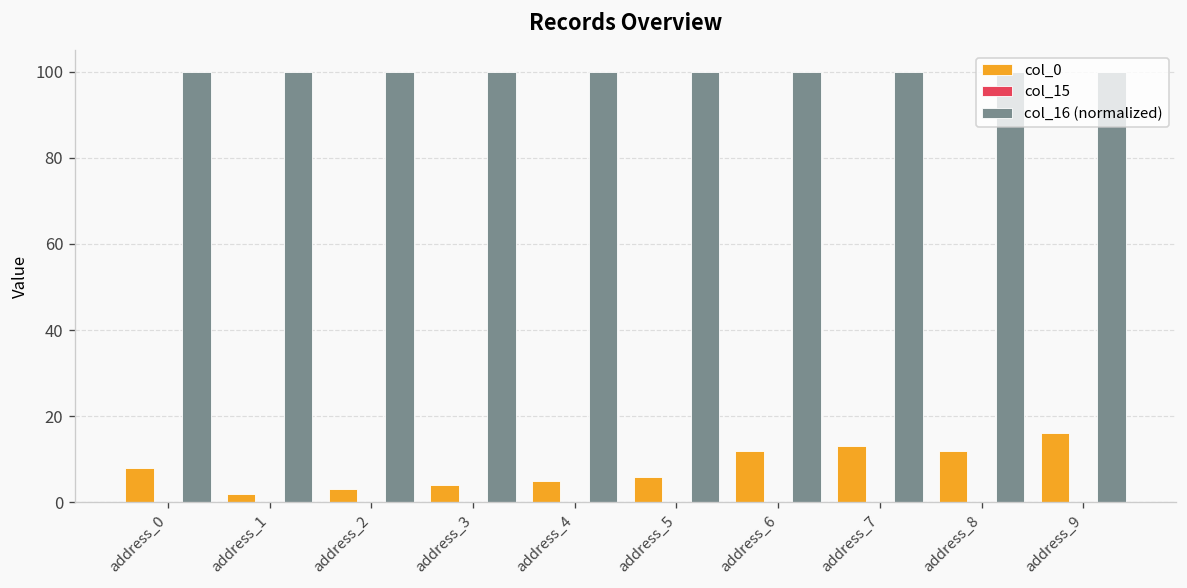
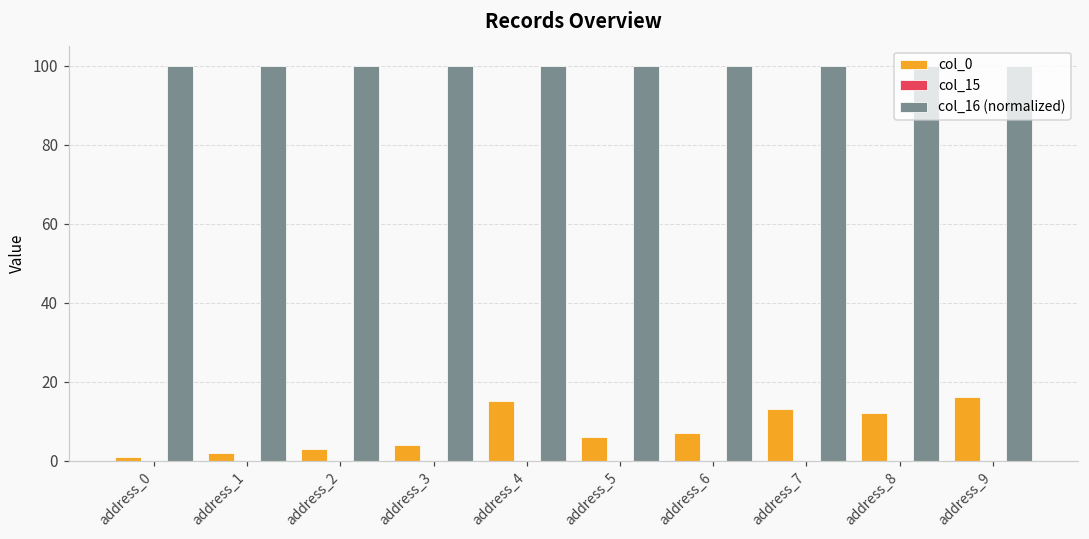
  {
    "col_0": {
-     "address_0": 8,
+     "address_0": 1,
      "address_1": 2,
      "address_2": 3,
      "address_3": 4,
-     "address_4": 5,
+     "address_4": 15,
      "address_5": 6,
-     "address_6": 12,
+     "address_6": 7,
      "address_7": 13,
      "address_8": 12,
      "address_9": 16
    },
    "col_15": {
      "address_0": 0,
      "address_1": 0,
      "address_2": 0,
      "address_3": 0,
      "address_4": 0,
      "address_5": 0,
      "address_6": 0,
      "address_7": 0,
      "address_8": 0,
      "address_9": 0
    },
    "col_16 (normalized)": {
      "address_0": 100,
      "address_1": 100,
      "address_2": 100,
      "address_3": 100,
      "address_4": 100,
      "address_5": 100,
      "address_6": 100,
      "address_7": 100
    }
  }
